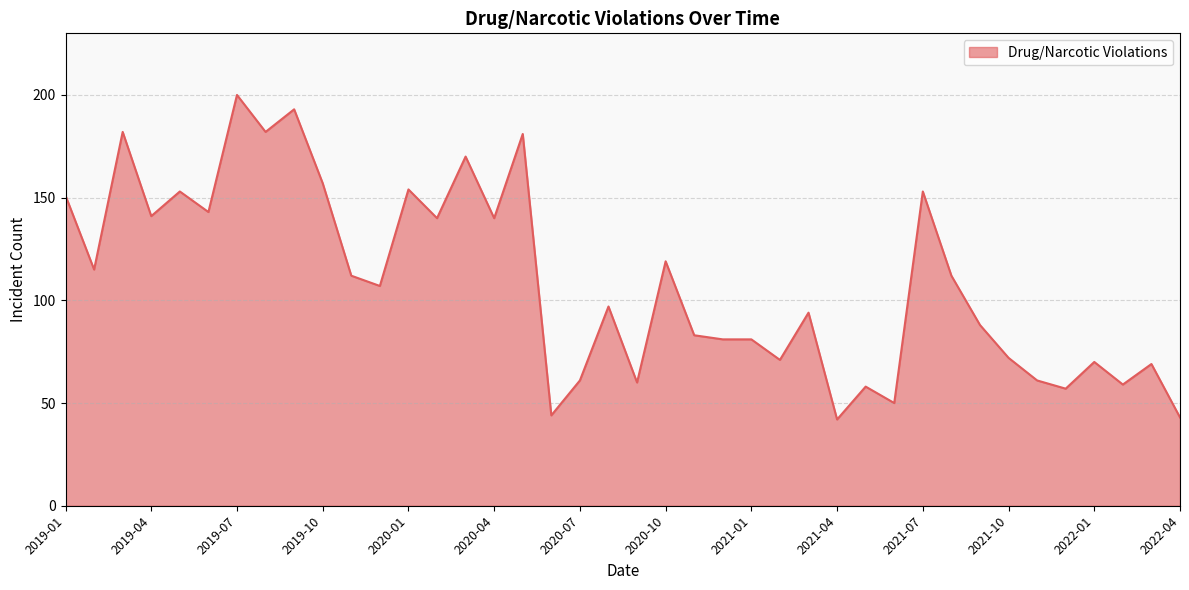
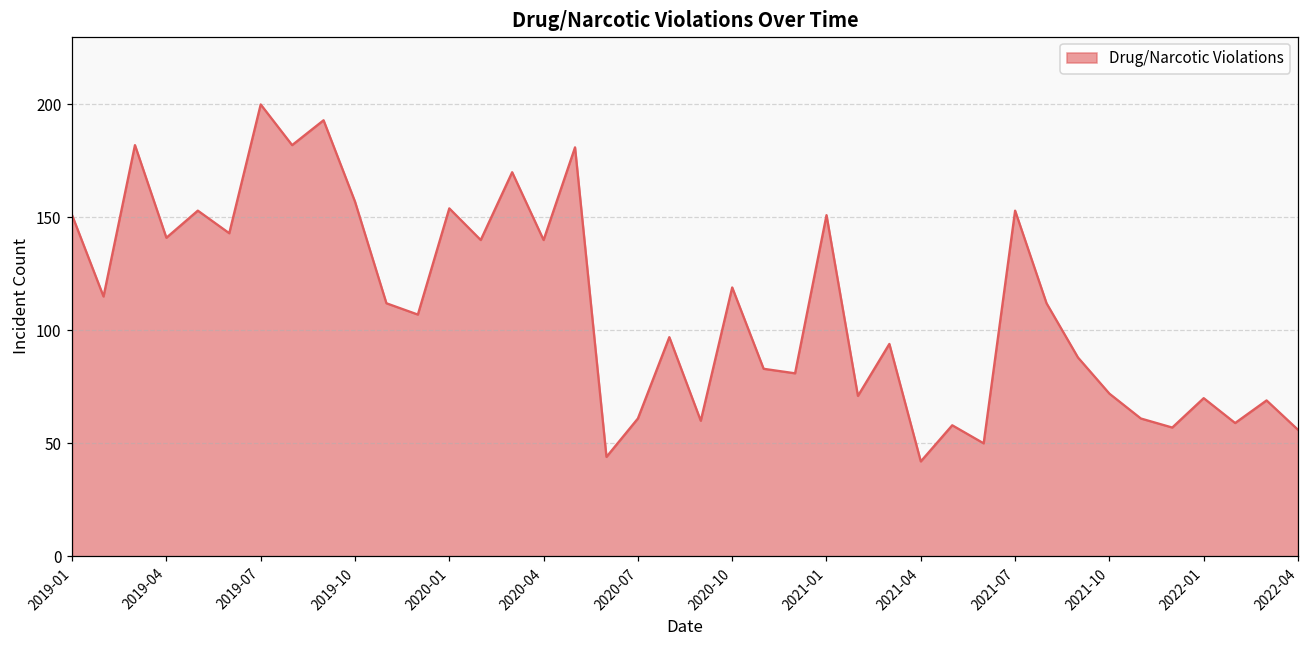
  {
    "2019-01": 151,
    "2019-04": 141,
    "2019-07": 200,
    "2019-10": 157,
    "2020-01": 154,
    "2020-04": 140,
    "2020-07": 61,
    "2020-10": 119,
-   "2021-01": 81,
+   "2021-01": 151,
    "2021-04": 42,
    "2021-07": 153,
    "2021-10": 72,
    "2022-01": 70,
-   "2022-04": 43
+   "2022-04": 56
  }
